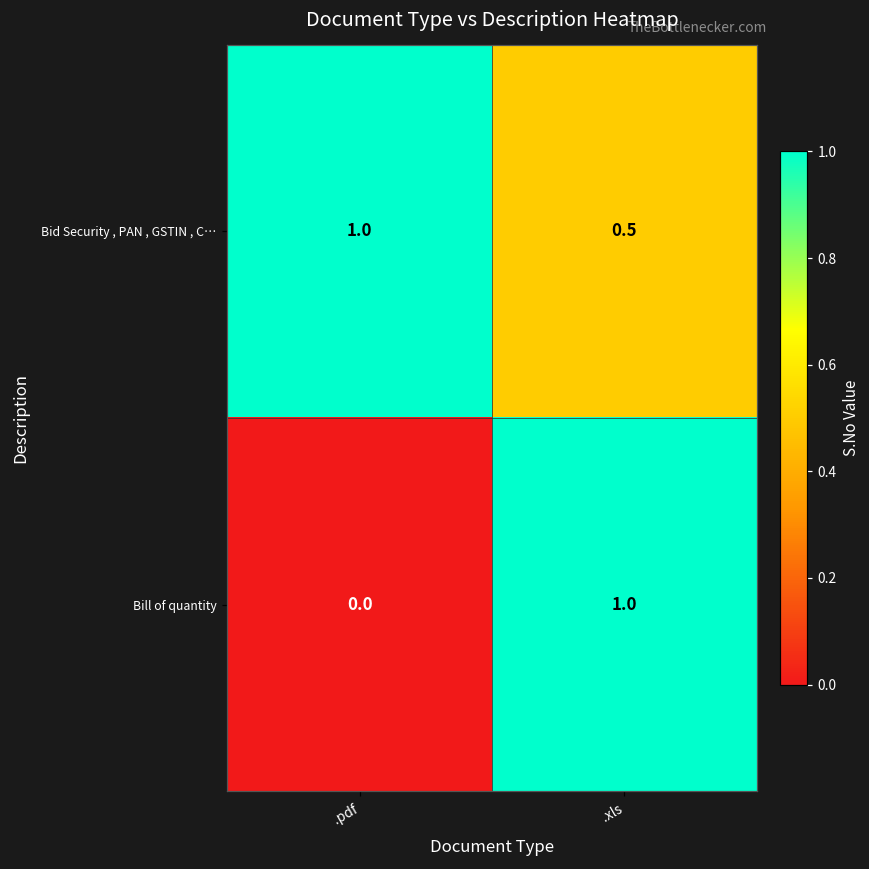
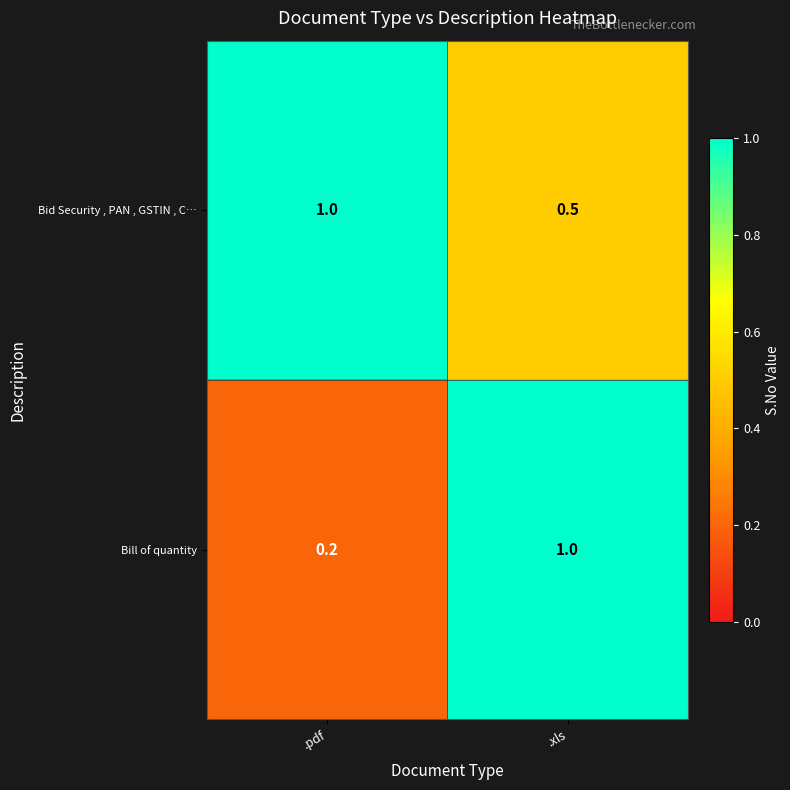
  {
    "Bid Security , PAN , GSTIN , C…": {
      ".pdf": 1.0,
      ".xls": 0.5
    },
    "Bill of quantity": {
-     ".pdf": 0.0,
+     ".pdf": 0.2,
      ".xls": 1.0
    }
  }
